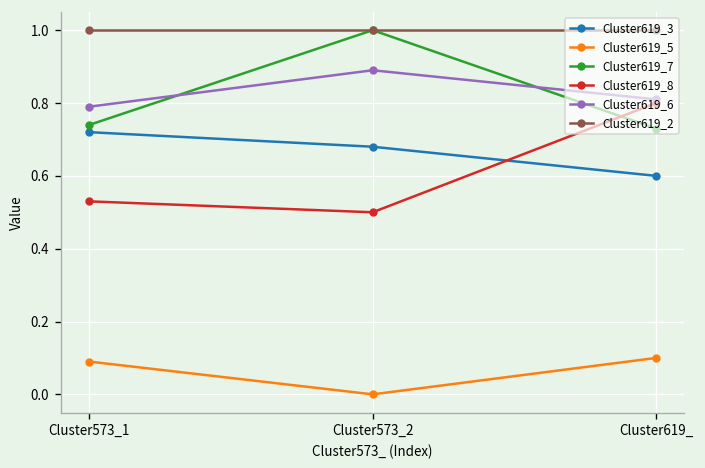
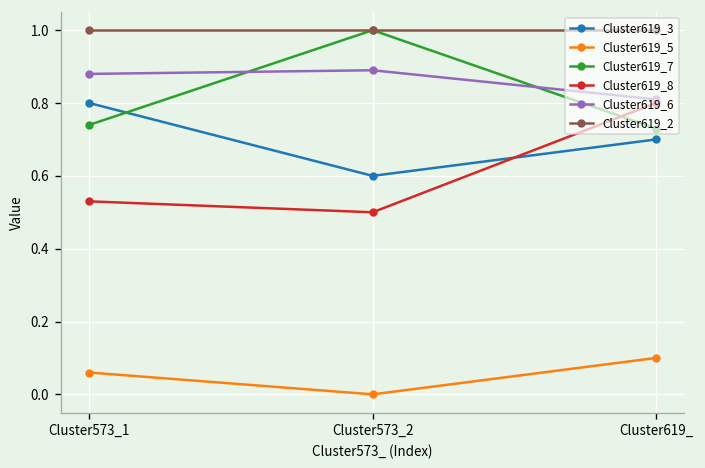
  {
    "Cluster619_3": {
-     "Cluster573_1": 0.72,
-     "Cluster573_2": 0.68,
-     "Cluster619_": 0.6
+     "Cluster573_1": 0.80,
+     "Cluster573_2": 0.60,
+     "Cluster619_": 0.7
    },
    "Cluster619_5": {
-     "Cluster573_1": 0.09,
+     "Cluster573_1": 0.06,
      "Cluster573_2": 0.00,
      "Cluster619_": 0.10
    },
    "Cluster619_7": {
      "Cluster573_1": 0.74,
      "Cluster619_": 0.73
    },
    "Cluster619_8": {
      "Cluster573_1": 0.53,
      "Cluster573_2": 0.50
    },
    "Cluster619_6": {
-     "Cluster573_1": 0.79,
+     "Cluster573_1": 0.88,
      "Cluster573_2": 0.89
    },
    "Cluster619_2": {
      "Cluster573_1": 1.00
    }
  }
